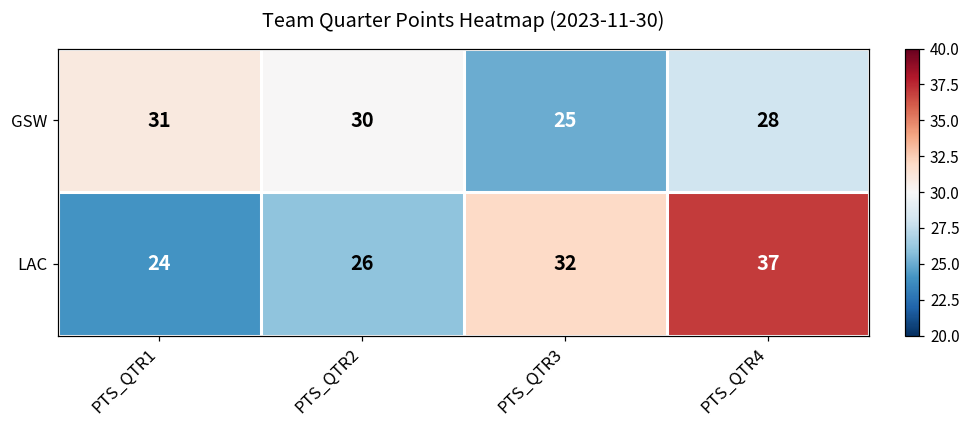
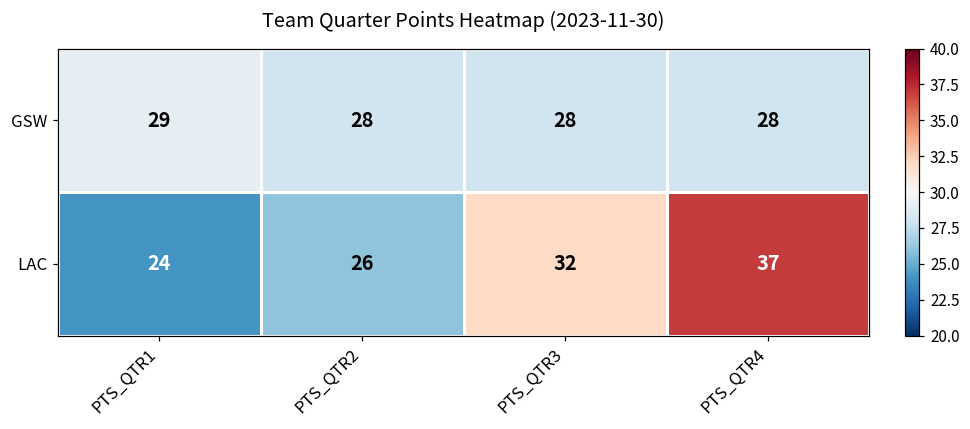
  {
    "GSW": {
-     "PTS_QTR1": 31,
-     "PTS_QTR2": 30,
-     "PTS_QTR3": 25,
+     "PTS_QTR1": 29,
+     "PTS_QTR2": 28,
+     "PTS_QTR3": 28,
      "PTS_QTR4": 28
    },
    "LAC": {
      "PTS_QTR1": 24,
      "PTS_QTR2": 26,
      "PTS_QTR3": 32,
      "PTS_QTR4": 37
    }
  }
